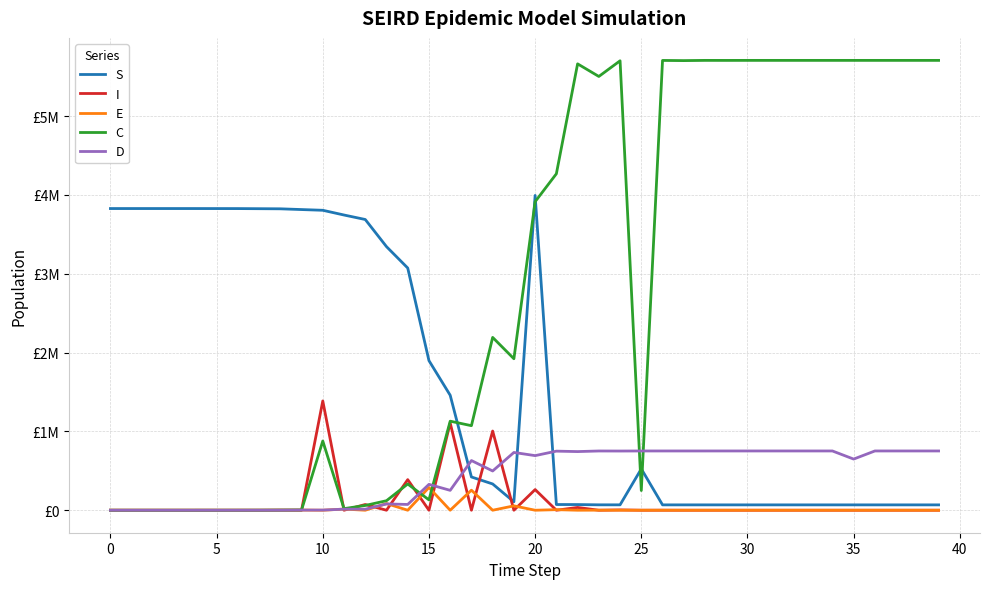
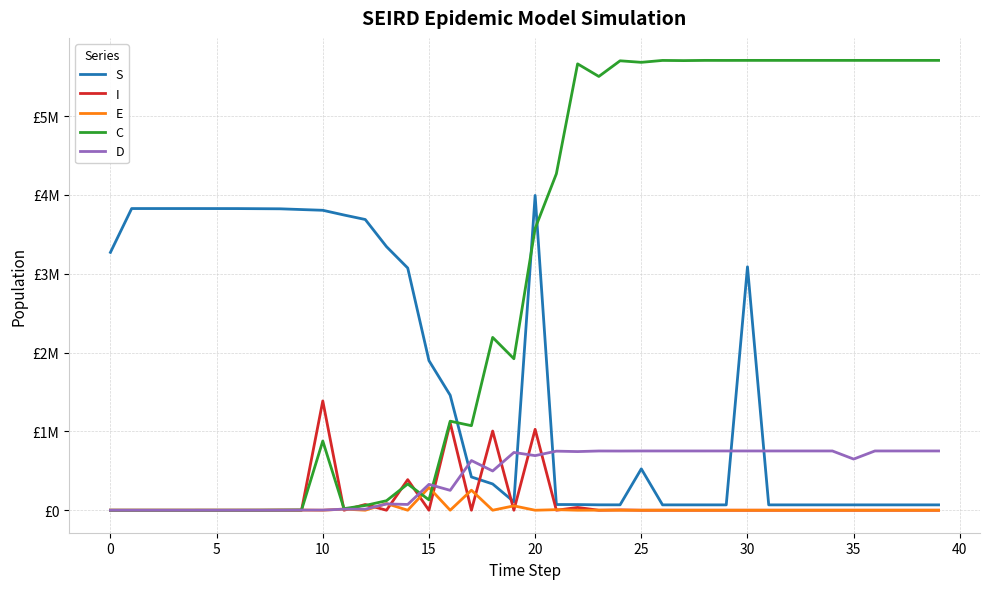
  {
    "S": {
-     "0": "£3800000",
+     "0": "£3300000",
      "5": "£3800000",
      "10": "£3800000",
      "15": "£1900000",
      "20": "£4000000",
      "25": "£500000",
-     "30": "£100000",
+     "30": "£3100000",
      "35": "£100000"
    },
    "I": {
      "10": "£1400000",
      "15": "£0",
-     "20": "£300000"
+     "20": "£1000000"
    },
    "E": {
      "15": "£300000",
      "20": "£0"
    },
    "C": {
      "10": "£900000",
      "15": "£100000",
-     "20": "£3900000",
-     "25": "£200000",
+     "20": "£3600000",
+     "25": "£5700000",
      "30": "£5700000",
      "35": "£5700000"
    },
    "D": {
      "15": "£300000",
      "20": "£700000",
      "25": "£800000",
      "30": "£800000",
      "35": "£600000"
    }
  }
